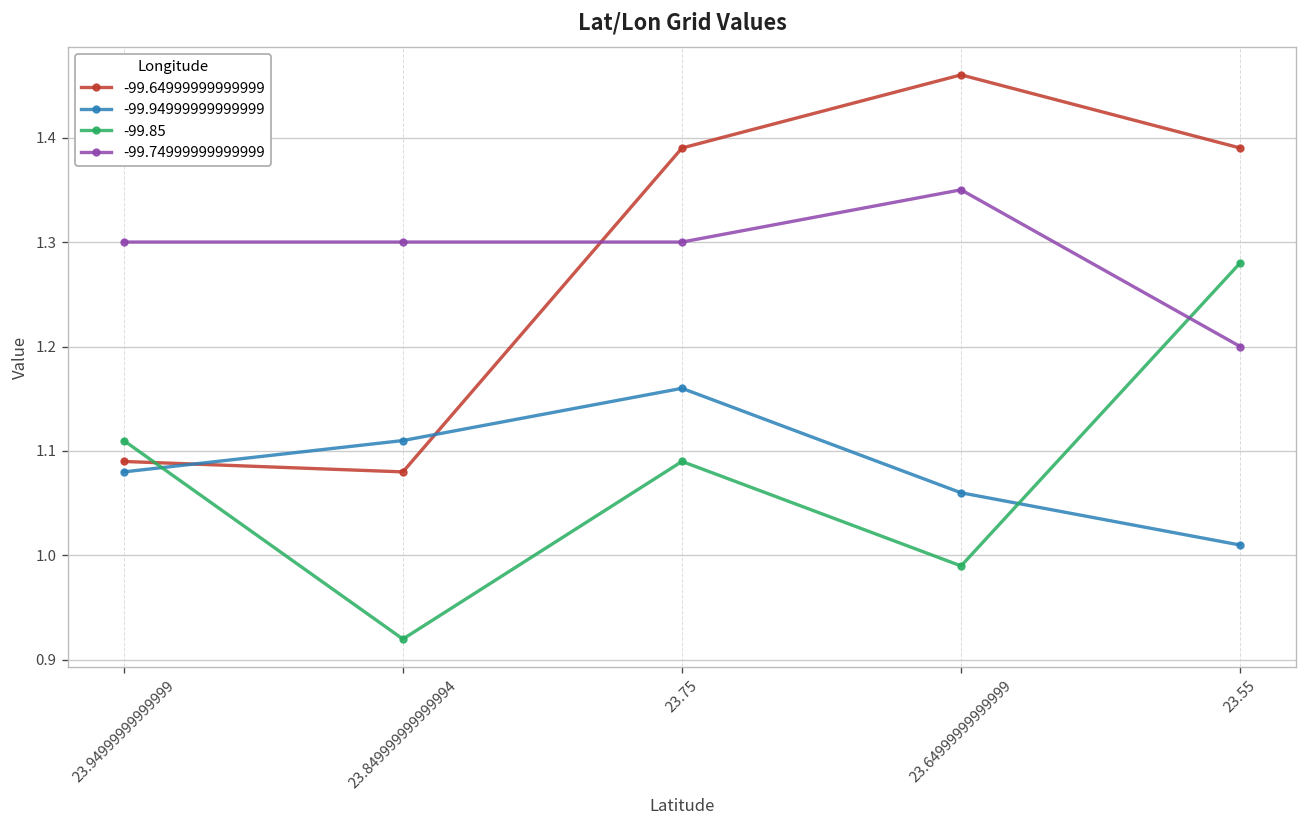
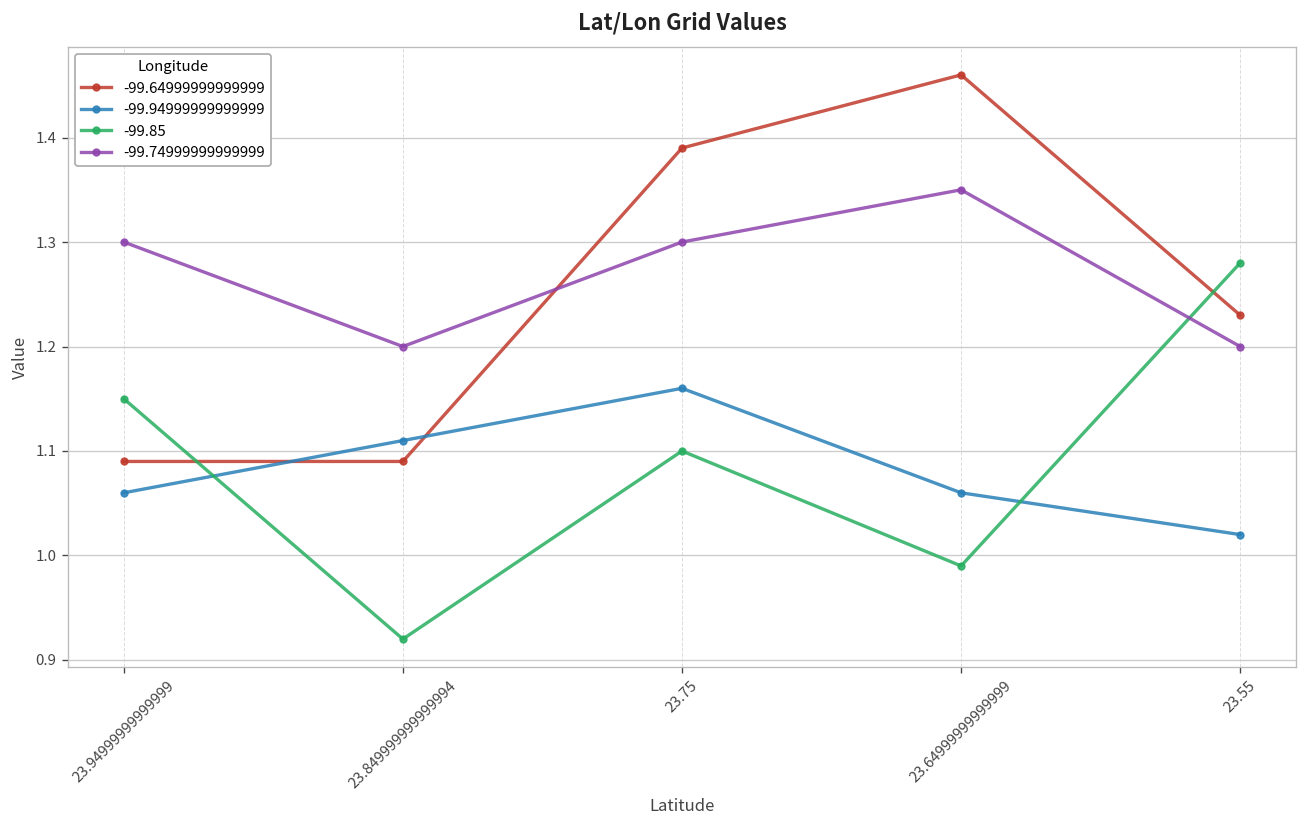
  {
    "-99.64999999999999": {
      "23.94999999999999": 1.09,
-     "23.849999999999994": 1.08,
+     "23.849999999999994": 1.09,
      "23.75": 1.39,
      "23.64999999999999": 1.46,
-     "23.55": 1.39
+     "23.55": 1.23
    },
    "-99.94999999999999": {
-     "23.94999999999999": 1.08,
+     "23.94999999999999": 1.06,
      "23.849999999999994": 1.11,
      "23.75": 1.16,
      "23.64999999999999": 1.06,
-     "23.55": 1.01
+     "23.55": 1.02
    },
    "-99.85": {
-     "23.94999999999999": 1.11,
+     "23.94999999999999": 1.15,
      "23.849999999999994": 0.92,
-     "23.75": 1.09,
+     "23.75": 1.10,
      "23.64999999999999": 0.99,
      "23.55": 1.28
    },
    "-99.74999999999999": {
      "23.94999999999999": 1.3,
-     "23.849999999999994": 1.3,
+     "23.849999999999994": 1.2,
      "23.75": 1.3,
      "23.64999999999999": 1.35,
      "23.55": 1.2
    }
  }
